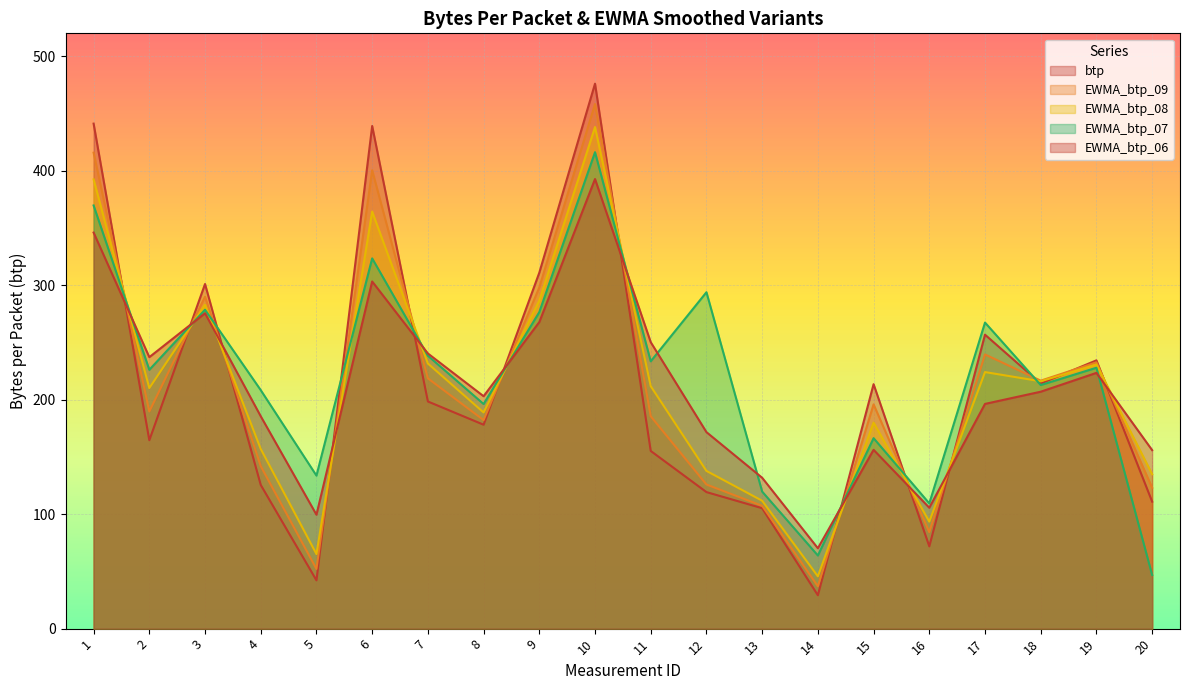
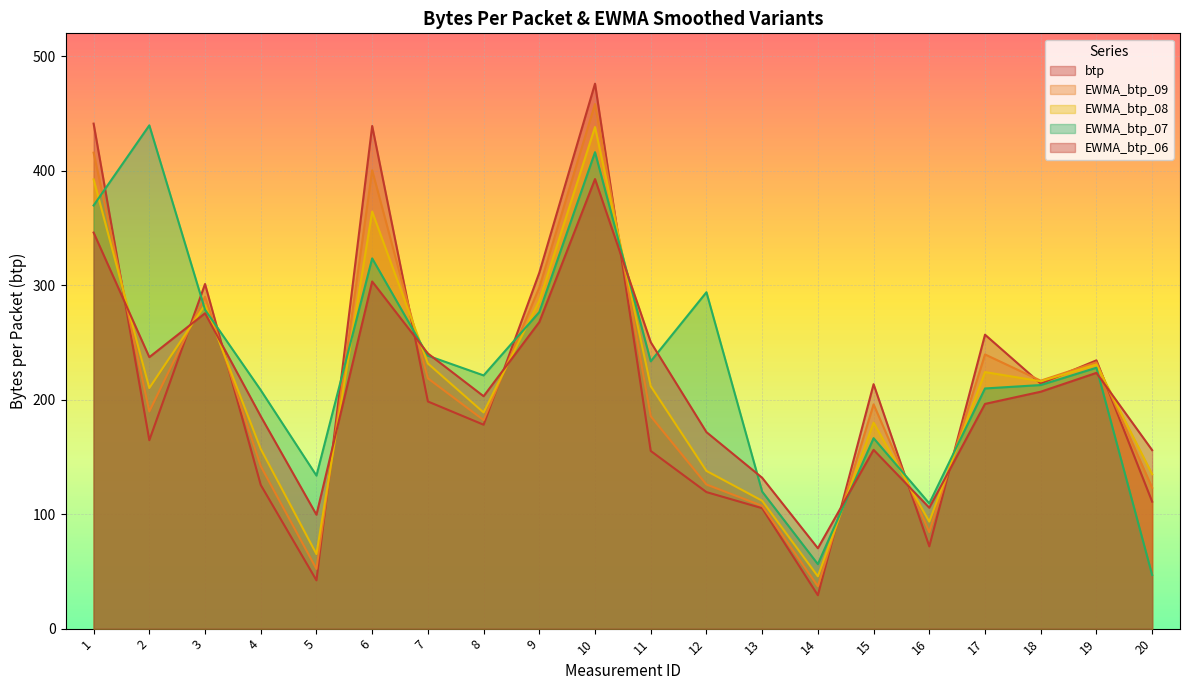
  {
    "EWMA_btp_07": {
      "1": 370,
-     "2": 226,
+     "2": 440,
      "3": 279,
      "4": 208,
      "5": 134,
      "6": 323,
-     "8": 196,
+     "8": 221,
      "9": 277,
      "10": 416,
      "11": 234,
      "12": 294,
      "13": 120,
-     "14": 64,
+     "14": 56,
      "15": 166,
      "16": 109,
-     "17": 267,
+     "17": 210,
      "19": 228,
      "20": 47
    }
  }
